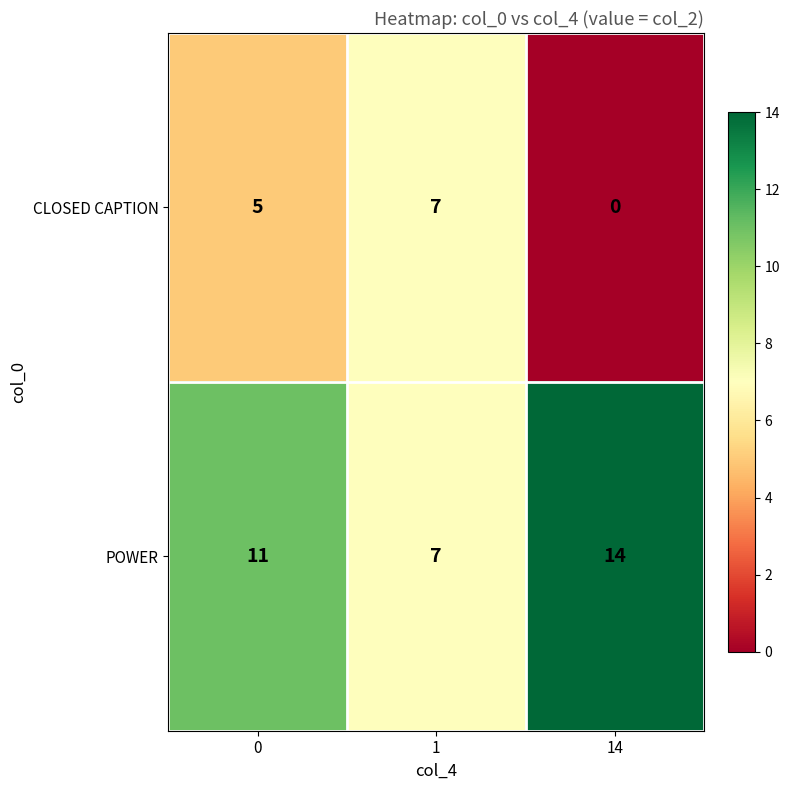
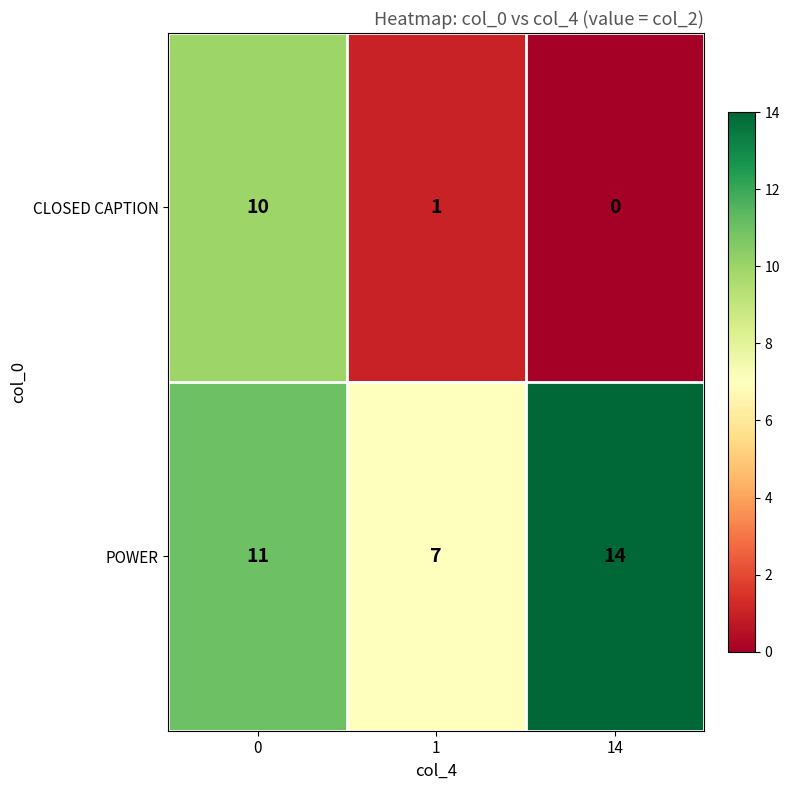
  {
    "CLOSED CAPTION": {
-     "0": 5,
-     "1": 7,
+     "0": 10,
+     "1": 1,
      "14": 0
    },
    "POWER": {
      "0": 11,
      "1": 7,
      "14": 14
    }
  }
